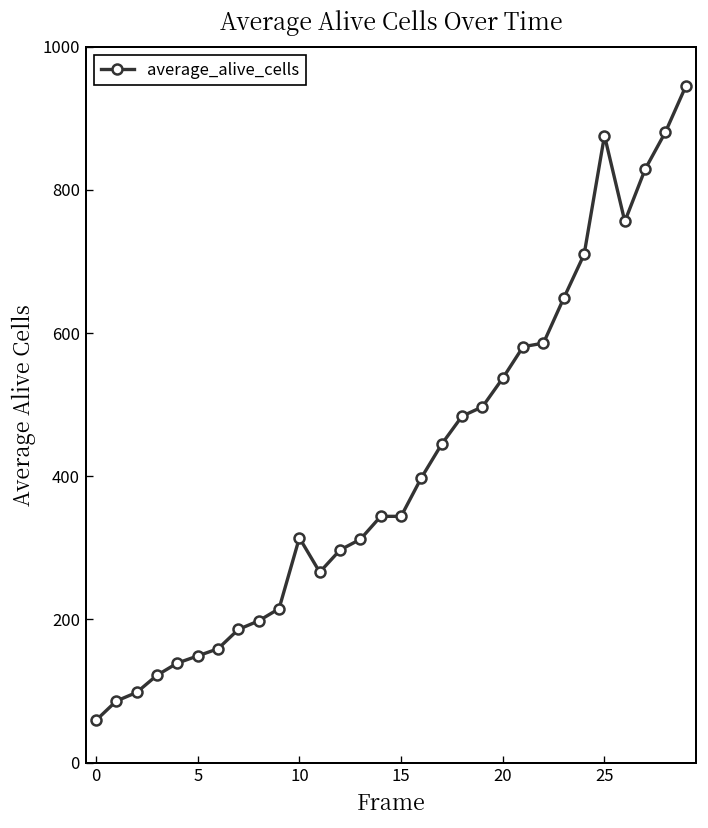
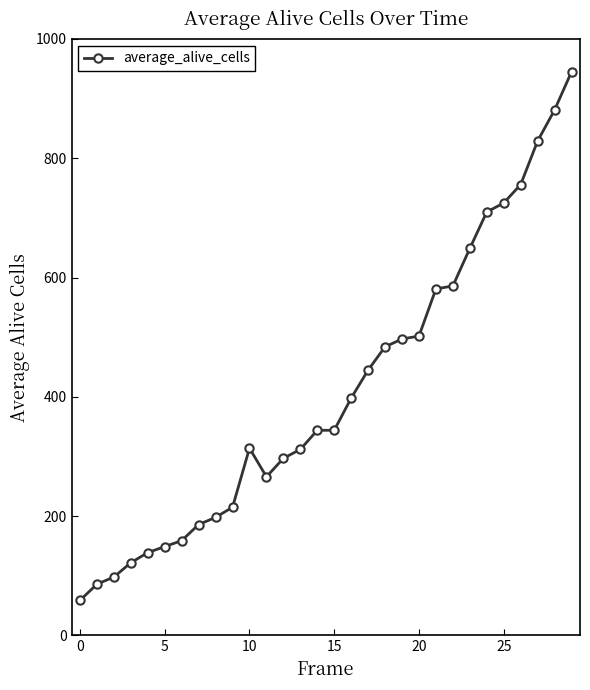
  {
    "0": 60,
    "5": 150,
    "10": 310,
    "15": 340,
-   "20": 540,
-   "25": 880
+   "20": 500,
+   "25": 730
  }
